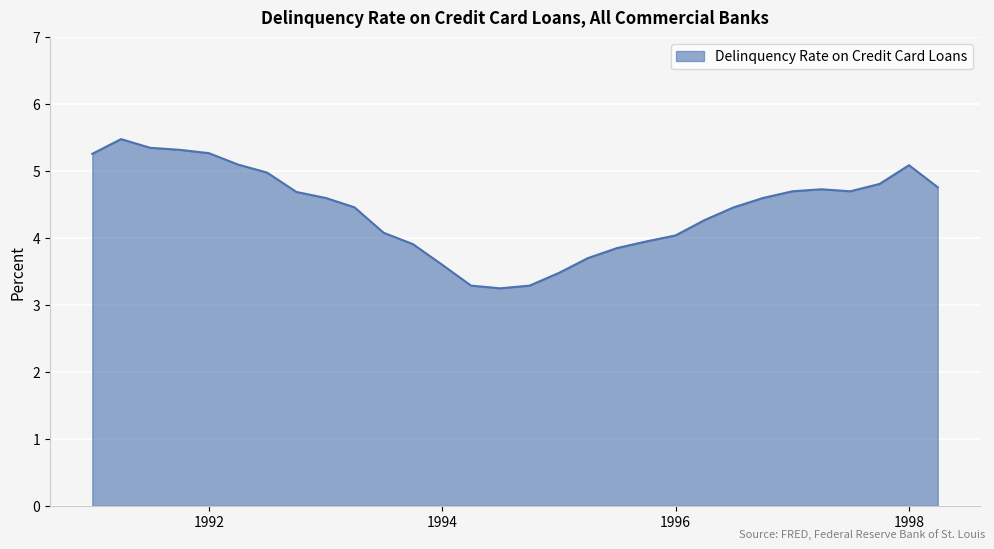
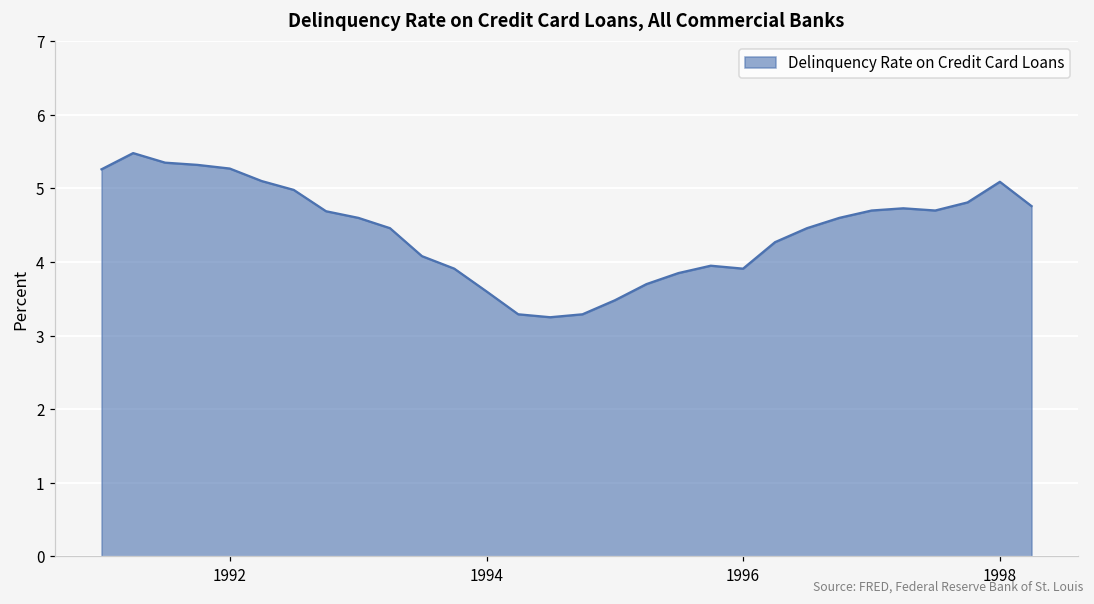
  {
    "1992": 5.3,
    "1994": 3.6,
-   "1996": 4.0,
+   "1996": 3.9,
    "1998": 5.1
  }
